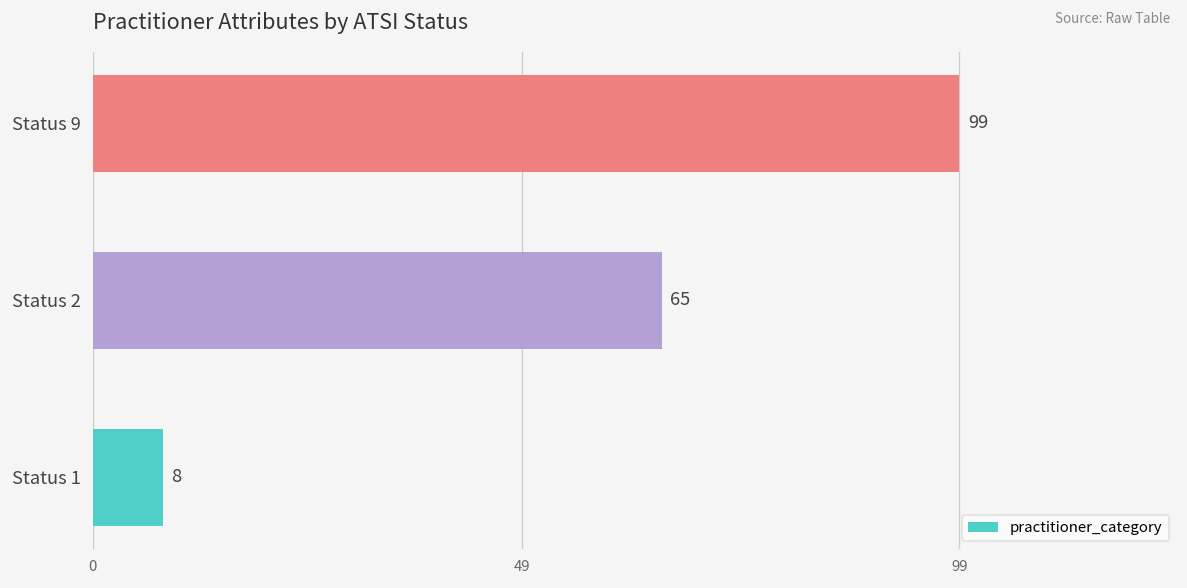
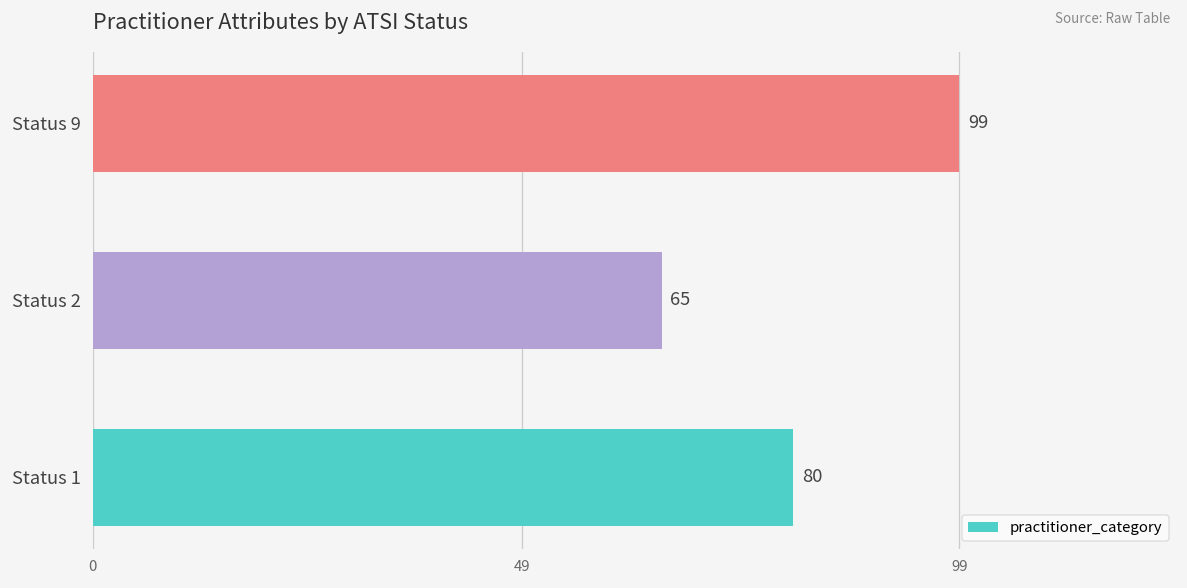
  {
    "Status 9": 99,
    "Status 2": 65,
-   "Status 1": 8
+   "Status 1": 80
  }
